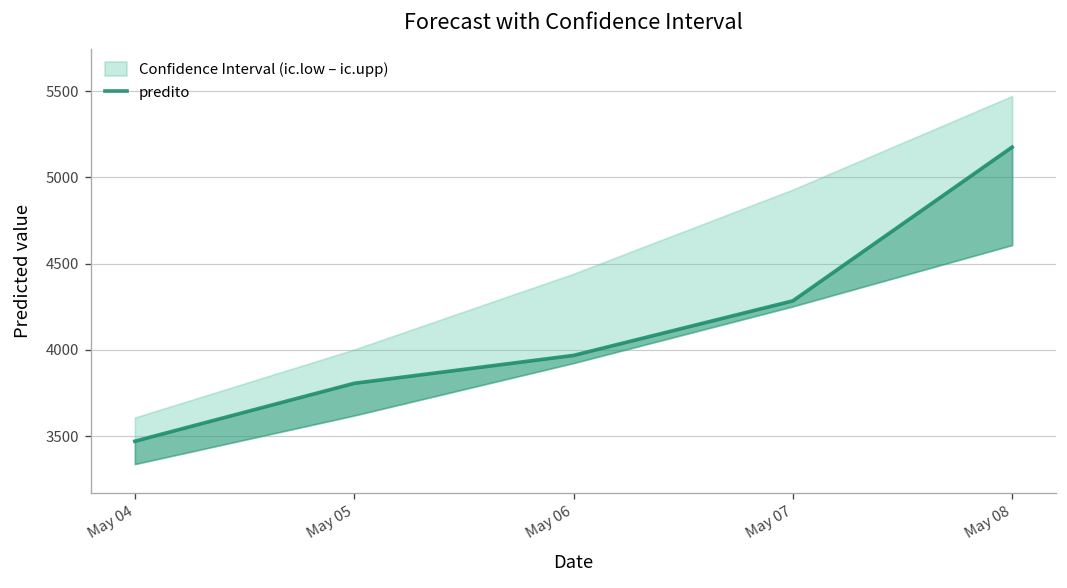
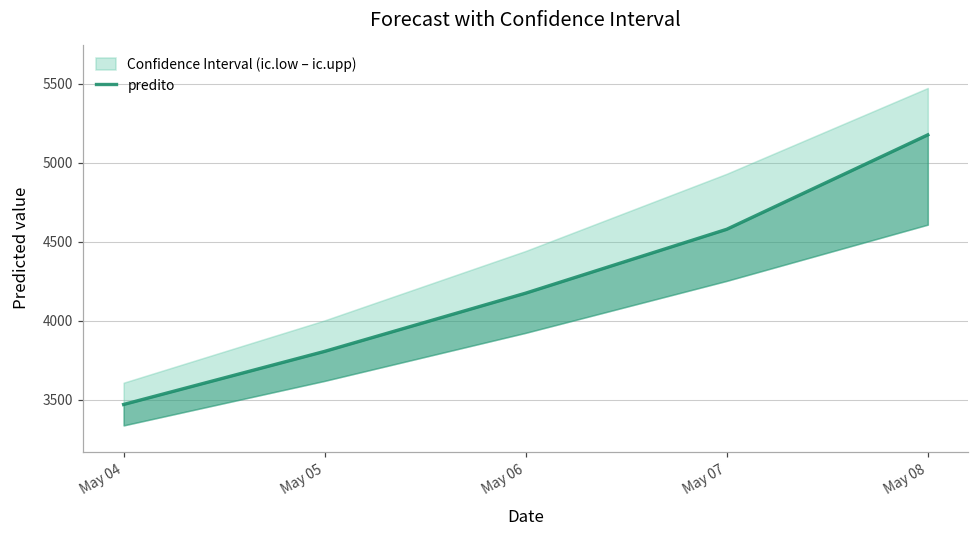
  {
    "predito": {
      "May 04": 3470,
      "May 05": 3810,
-     "May 06": 3970,
-     "May 07": 4280,
+     "May 06": 4170,
+     "May 07": 4580,
      "May 08": 5180
    }
  }
